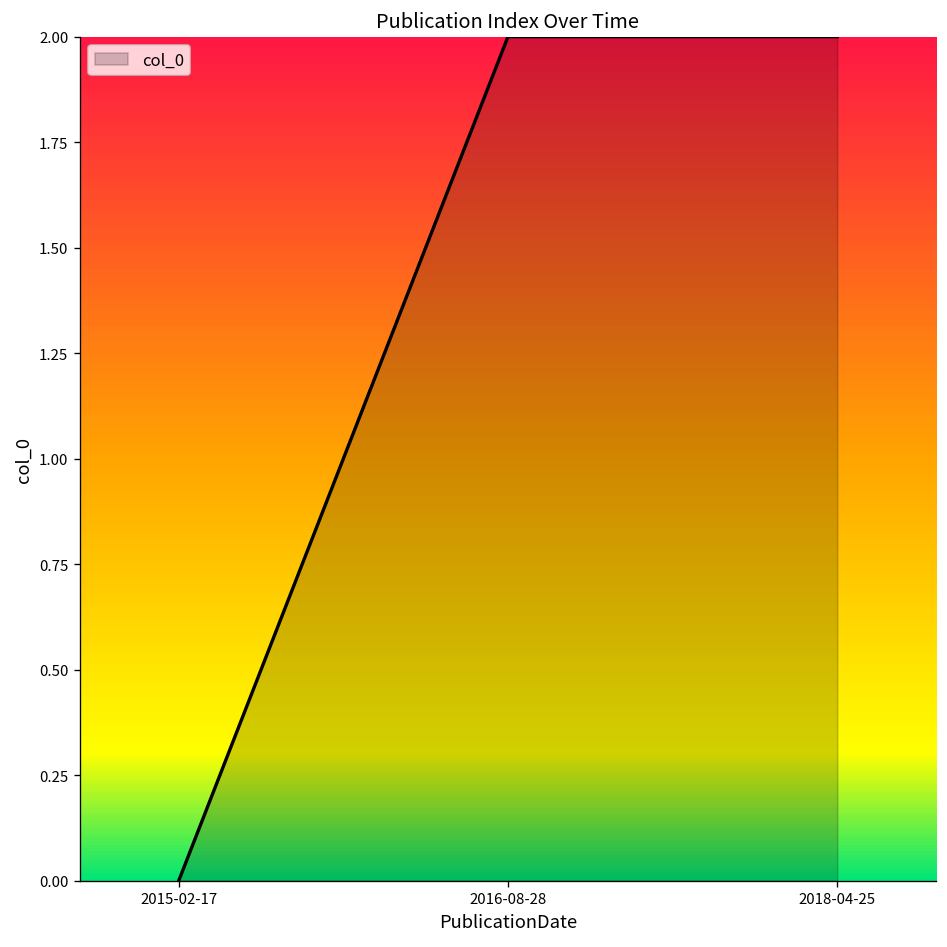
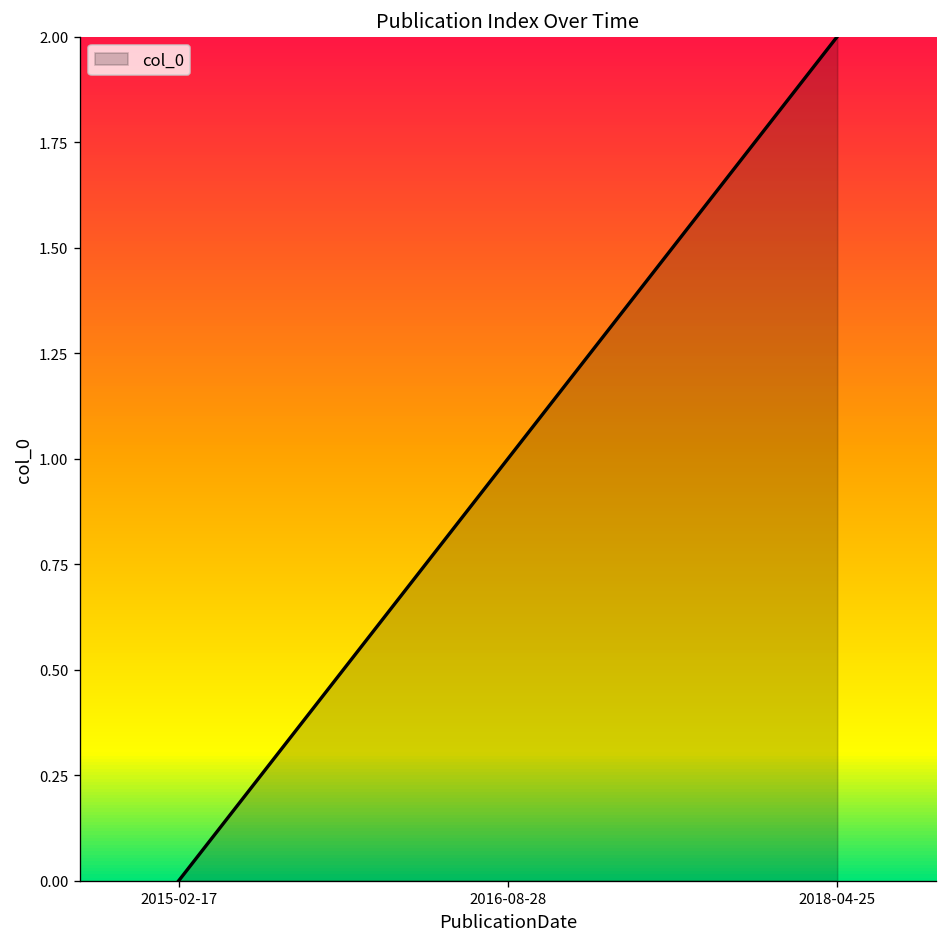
  {
    "2015-02-17": 0,
-   "2016-08-28": 2,
+   "2016-08-28": 1,
    "2018-04-25": 2
  }
